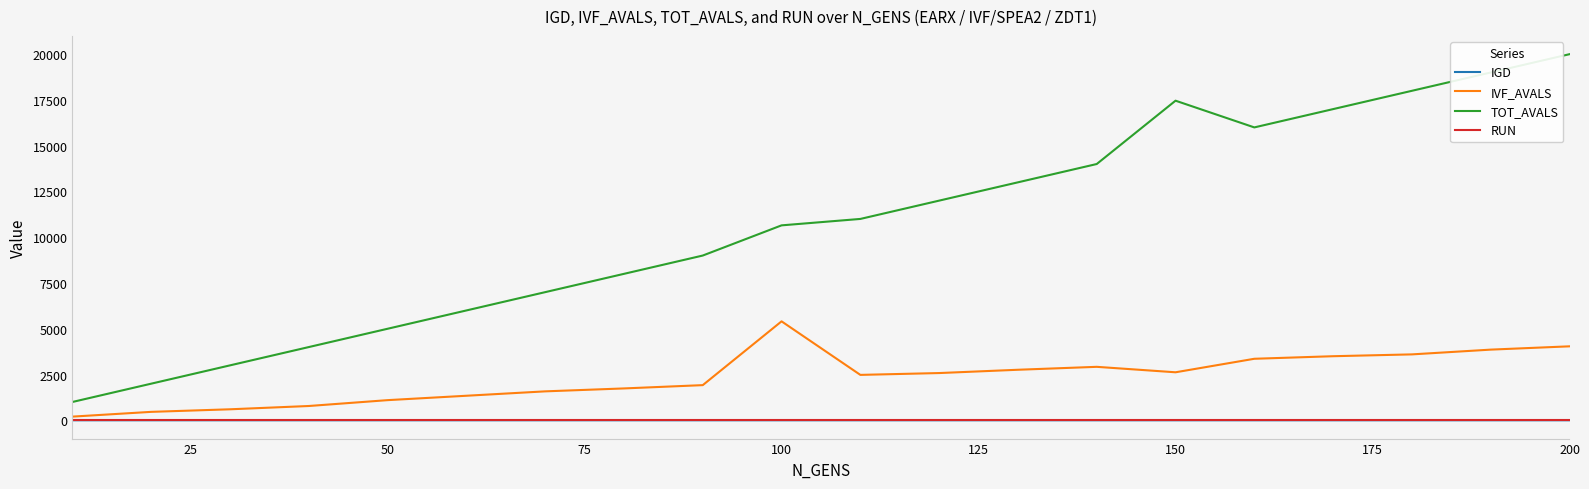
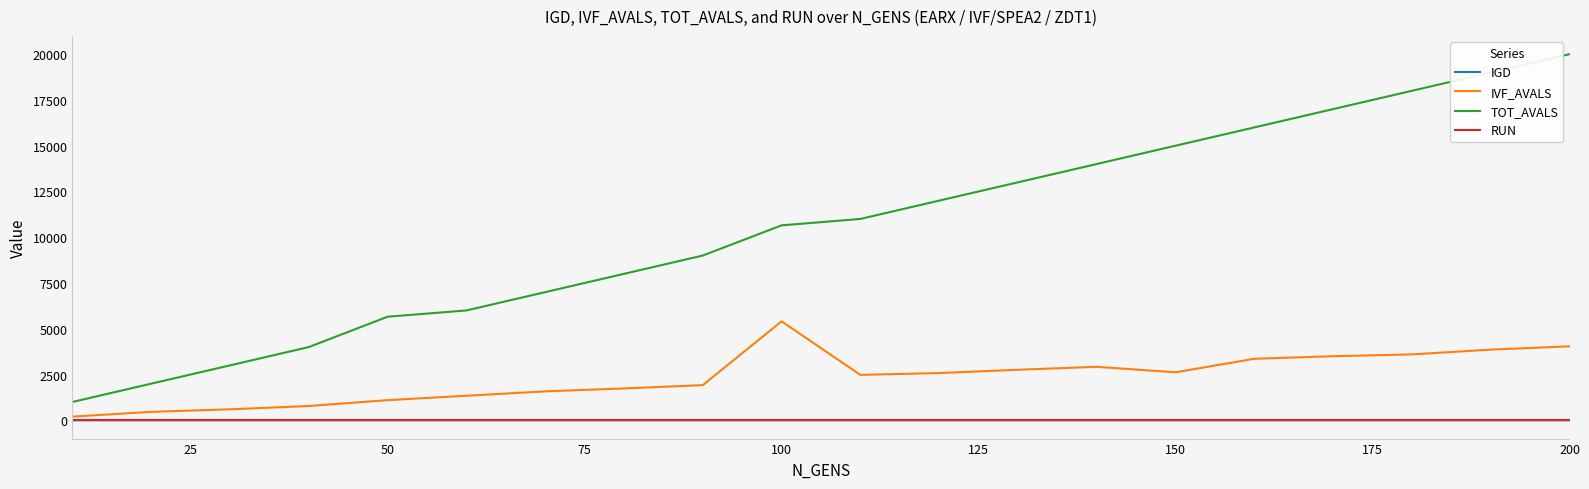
  {
    "RUN": {
      "50": 0,
      "100": 0,
      "150": 0,
      "200": 0
    },
    "IVF_AVALS": {
      "50": 1100,
      "100": 5400,
      "150": 2600,
      "200": 4000
    },
    "TOT_AVALS": {
-     "50": 5000,
+     "50": 5700,
      "100": 10600,
-     "150": 17500,
+     "150": 15000,
      "200": 20000
    }
  }
